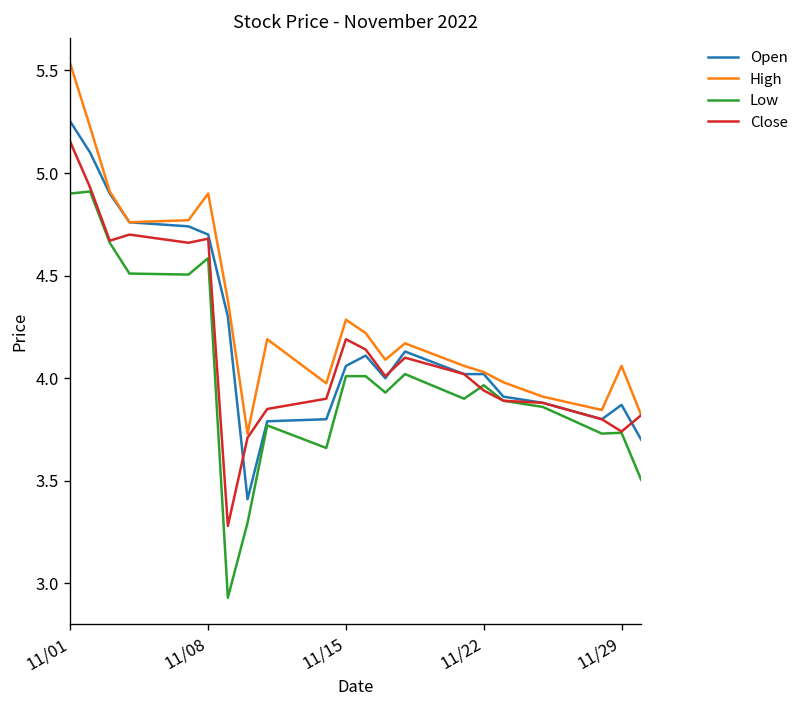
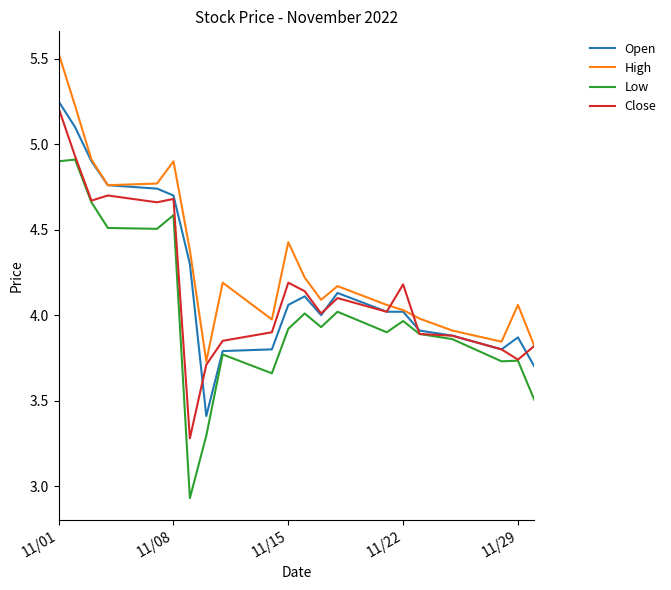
  {
    "Open": {
      "11/01": 5.25,
      "11/08": 4.70,
      "11/15": 4.06,
      "11/29": 3.87
    },
    "High": {
      "11/01": 5.53,
      "11/08": 4.90,
-     "11/15": 4.29,
+     "11/15": 4.43,
      "11/29": 4.06
    },
    "Low": {
      "11/01": 4.90,
      "11/08": 4.59,
-     "11/15": 4.01,
+     "11/15": 3.92,
      "11/22": 3.97
    },
    "Close": {
-     "11/01": 5.15,
+     "11/01": 5.21,
      "11/08": 4.68,
      "11/15": 4.19,
-     "11/22": 3.94
+     "11/22": 4.18
    }
  }
